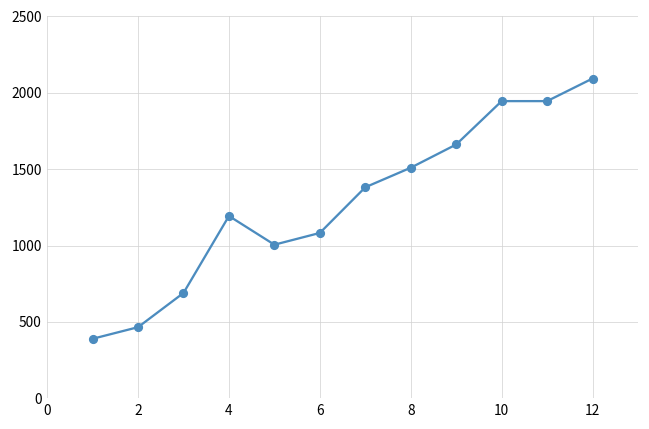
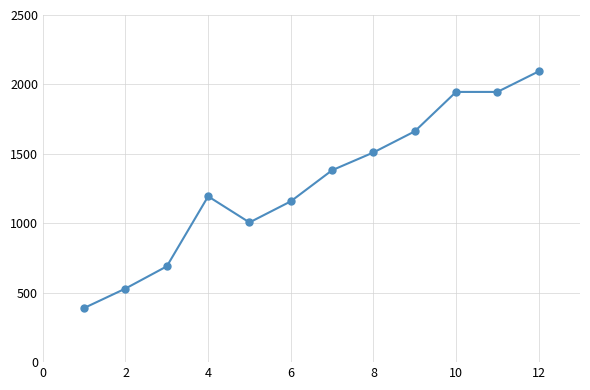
  {
-   "2": 470,
+   "2": 530,
    "4": 1190,
-   "6": 1080,
+   "6": 1160,
    "8": 1510,
    "10": 1950,
    "12": 2090
  }
